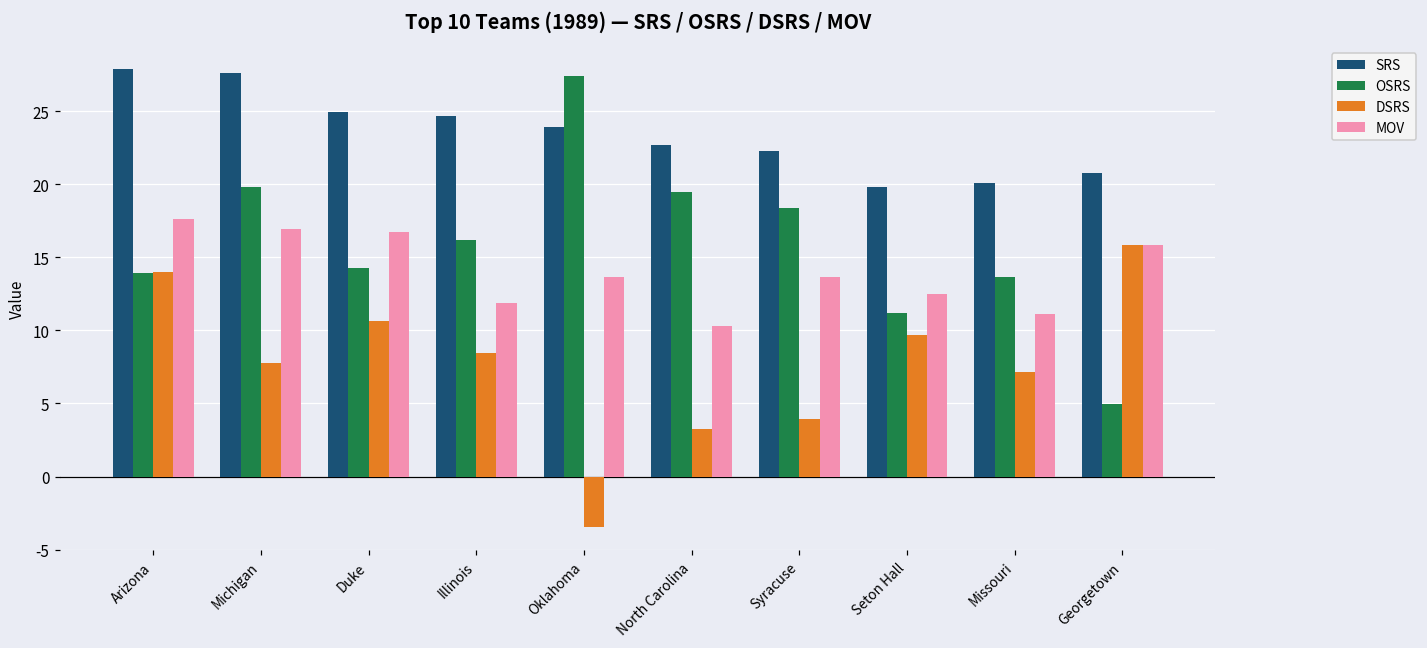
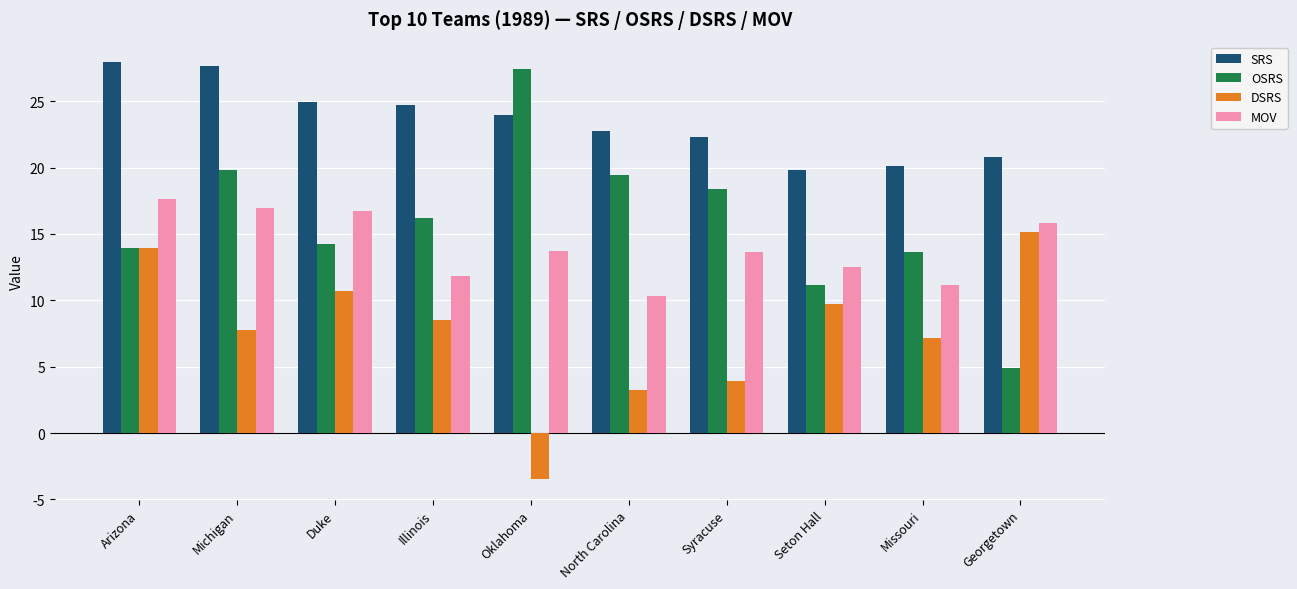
  {
    "SRS": {
      "Arizona": 27.9,
      "Michigan": 27.6,
      "Duke": 25.0,
      "Illinois": 24.7,
      "Oklahoma": 24.0,
      "North Carolina": 22.7,
      "Syracuse": 22.3,
      "Seton Hall": 19.8,
      "Missouri": 20.1,
      "Georgetown": 20.8
    },
    "OSRS": {
      "Arizona": 13.9,
      "Michigan": 19.8,
      "Duke": 14.3,
      "Illinois": 16.2,
      "Oklahoma": 27.4,
      "North Carolina": 19.5,
      "Syracuse": 18.4,
      "Seton Hall": 11.2,
      "Missouri": 13.7,
      "Georgetown": 4.9
    },
    "DSRS": {
      "Arizona": 14.0,
      "Michigan": 7.8,
      "Duke": 10.7,
      "Illinois": 8.5,
      "Oklahoma": -3.5,
      "North Carolina": 3.3,
      "Syracuse": 4.0,
      "Seton Hall": 9.7,
      "Missouri": 7.2,
-     "Georgetown": 15.8
+     "Georgetown": 15.2
    },
    "MOV": {
      "Arizona": 17.6,
      "Michigan": 16.9,
      "Duke": 16.8,
      "Illinois": 11.9,
      "Oklahoma": 13.7,
      "North Carolina": 10.3,
      "Syracuse": 13.7,
      "Seton Hall": 12.5,
      "Missouri": 11.2,
      "Georgetown": 15.9
    }
  }
